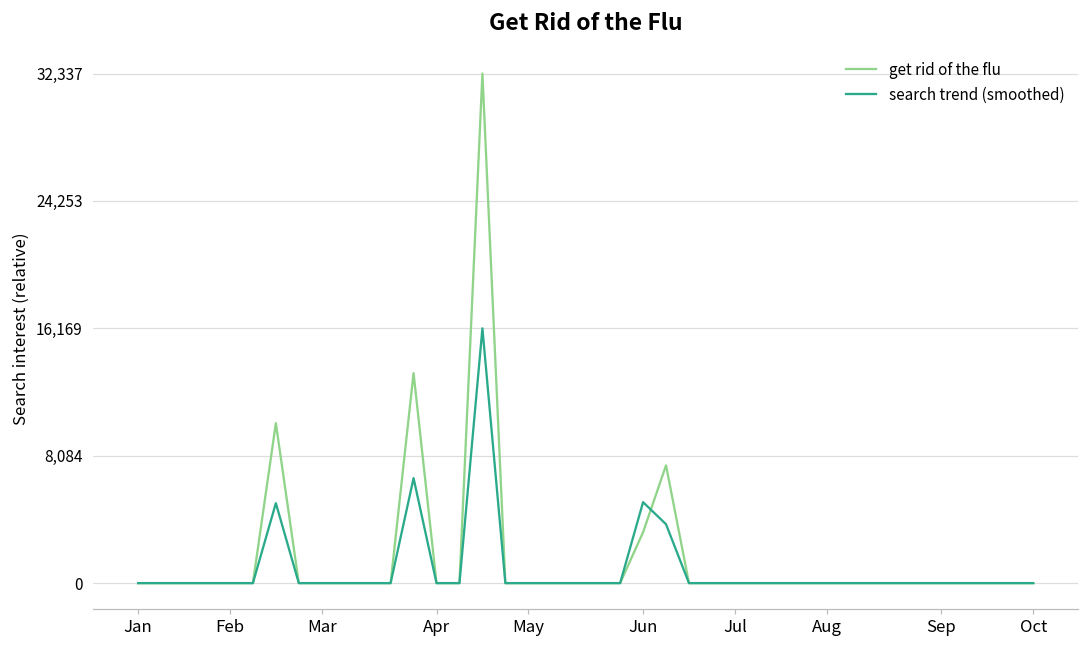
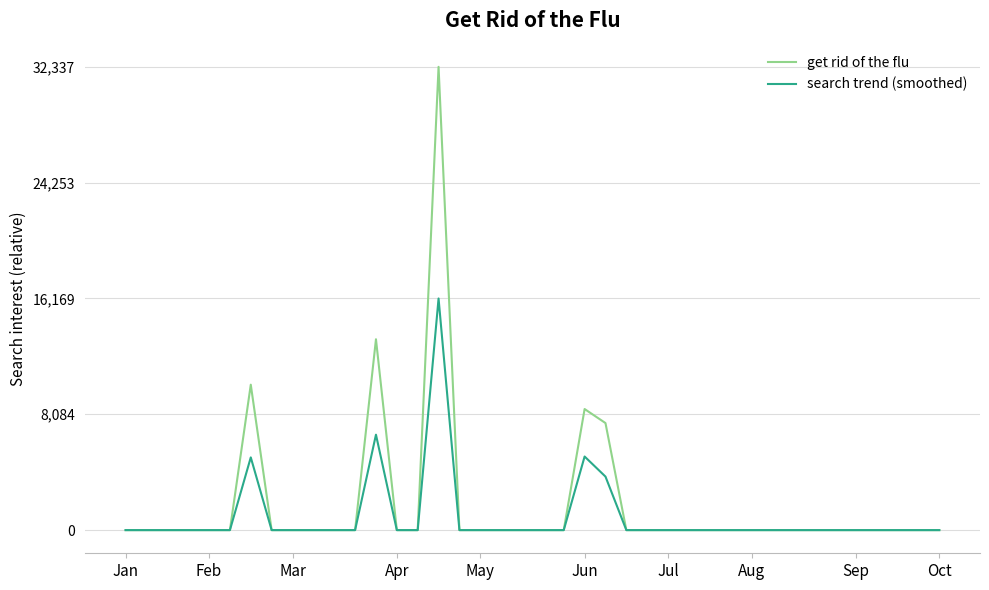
  {
    "get rid of the flu": {
-     "Jun": "3,200"
+     "Jun": "8,500"
    },
    "search trend (smoothed)": {
      "Jun": "5,100"
    }
  }
